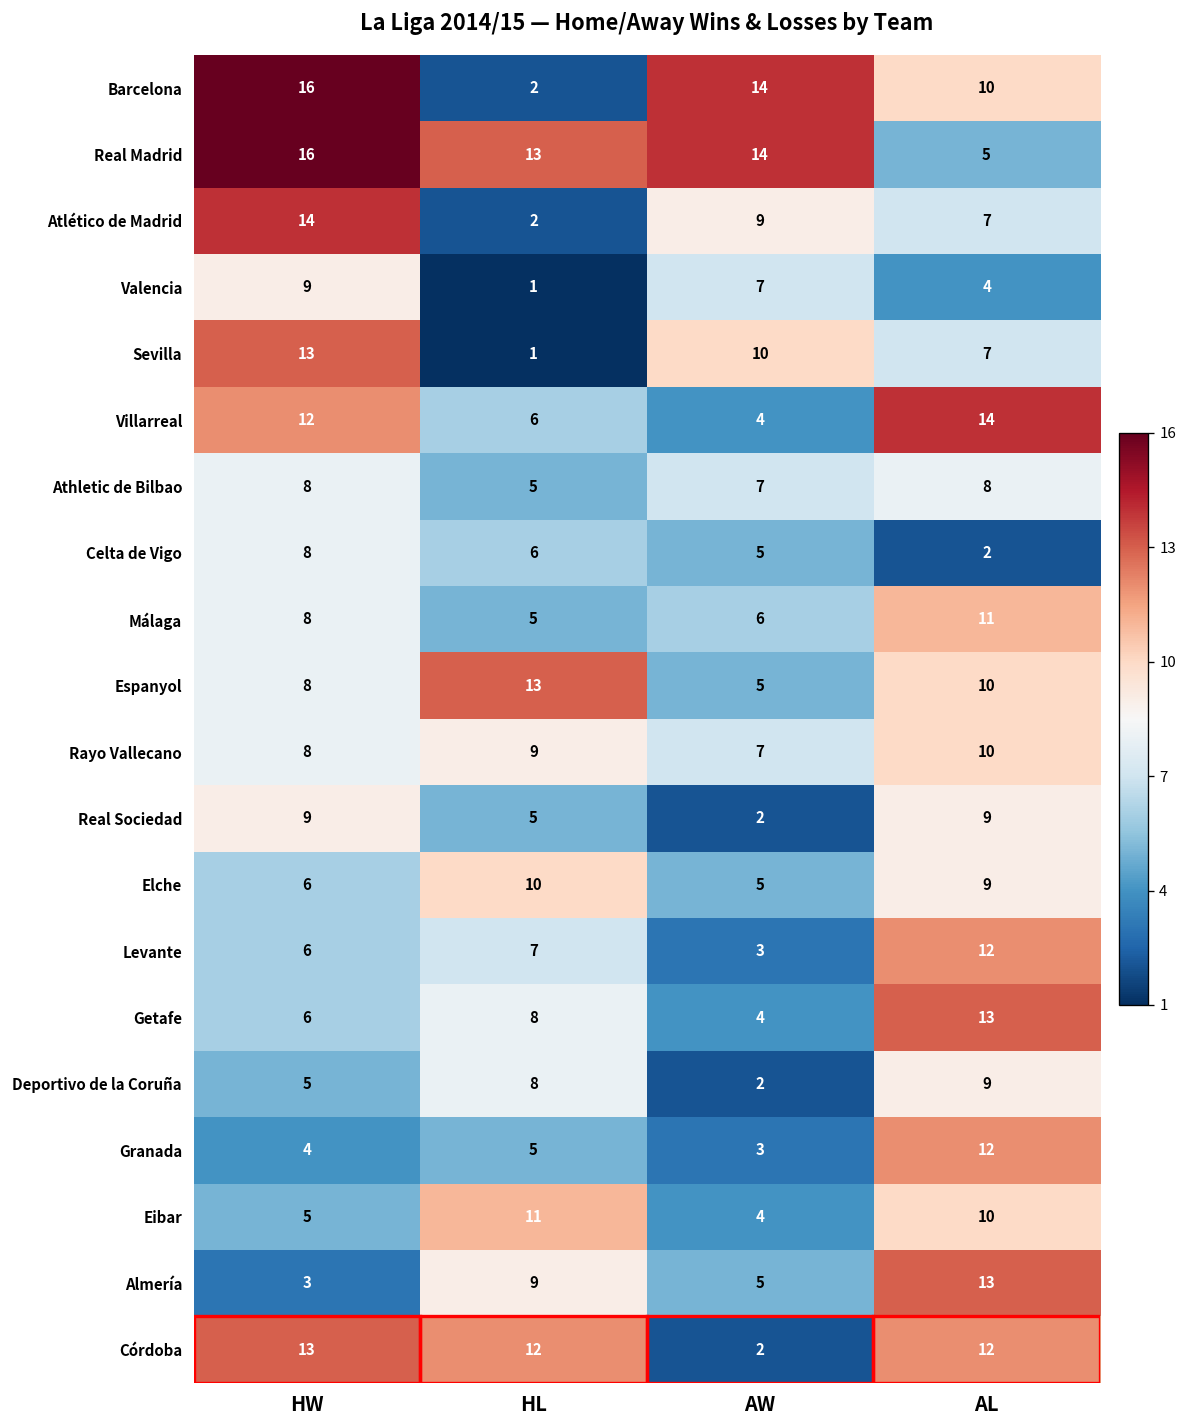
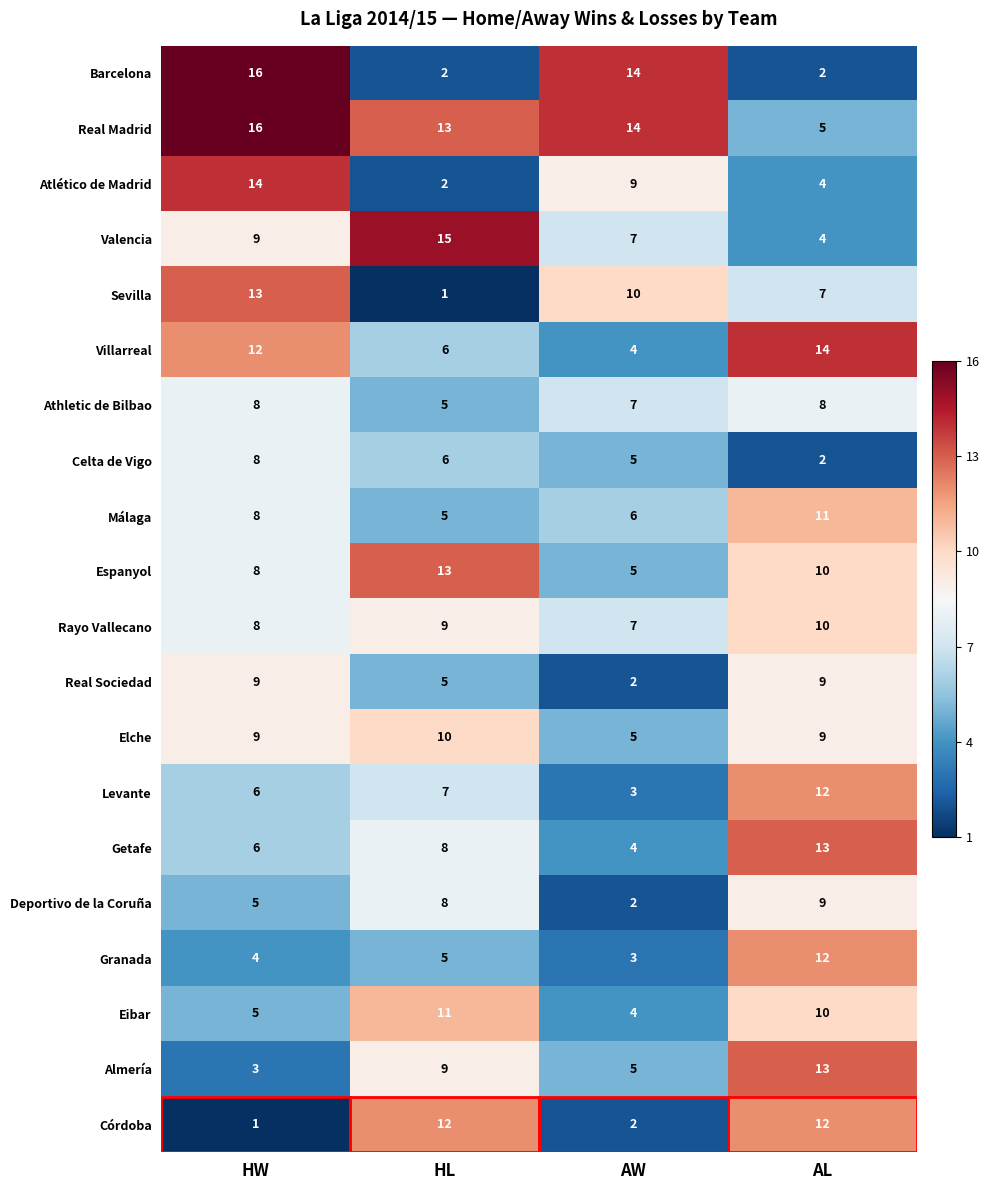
  {
    "Barcelona": {
      "HW": 16,
      "HL": 2,
      "AW": 14,
-     "AL": 10
+     "AL": 2
    },
    "Real Madrid": {
      "HW": 16,
      "HL": 13,
      "AW": 14,
      "AL": 5
    },
    "Atlético de Madrid": {
      "HW": 14,
      "HL": 2,
      "AW": 9,
-     "AL": 7
+     "AL": 4
    },
    "Valencia": {
      "HW": 9,
-     "HL": 1,
+     "HL": 15,
      "AW": 7,
      "AL": 4
    },
    "Sevilla": {
      "HW": 13,
      "HL": 1,
      "AW": 10,
      "AL": 7
    },
    "Villarreal": {
      "HW": 12,
      "HL": 6,
      "AW": 4,
      "AL": 14
    },
    "Athletic de Bilbao": {
      "HW": 8,
      "HL": 5,
      "AW": 7,
      "AL": 8
    },
    "Celta de Vigo": {
      "HW": 8,
      "HL": 6,
      "AW": 5,
      "AL": 2
    },
    "Málaga": {
      "HW": 8,
      "HL": 5,
      "AW": 6,
      "AL": 11
    },
    "Espanyol": {
      "HW": 8,
      "HL": 13,
      "AW": 5,
      "AL": 10
    },
    "Rayo Vallecano": {
      "HW": 8,
      "HL": 9,
      "AW": 7,
      "AL": 10
    },
    "Real Sociedad": {
      "HW": 9,
      "HL": 5,
      "AW": 2,
      "AL": 9
    },
    "Elche": {
-     "HW": 6,
+     "HW": 9,
      "HL": 10,
      "AW": 5,
      "AL": 9
    },
    "Levante": {
      "HW": 6,
      "HL": 7,
      "AW": 3,
      "AL": 12
    },
    "Getafe": {
      "HW": 6,
      "HL": 8,
      "AW": 4,
      "AL": 13
    },
    "Deportivo de la Coruña": {
      "HW": 5,
      "HL": 8,
      "AW": 2,
      "AL": 9
    },
    "Granada": {
      "HW": 4,
      "HL": 5,
      "AW": 3,
      "AL": 12
    },
    "Eibar": {
      "HW": 5,
      "HL": 11,
      "AW": 4,
      "AL": 10
    },
    "Almería": {
      "HW": 3,
      "HL": 9,
      "AW": 5,
      "AL": 13
    },
    "Córdoba": {
-     "HW": 13,
+     "HW": 1,
      "HL": 12,
      "AW": 2,
      "AL": 12
    }
  }
